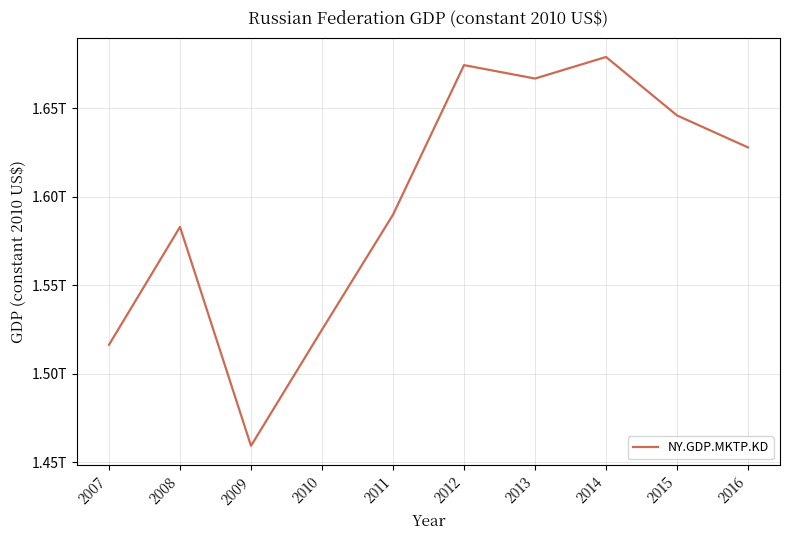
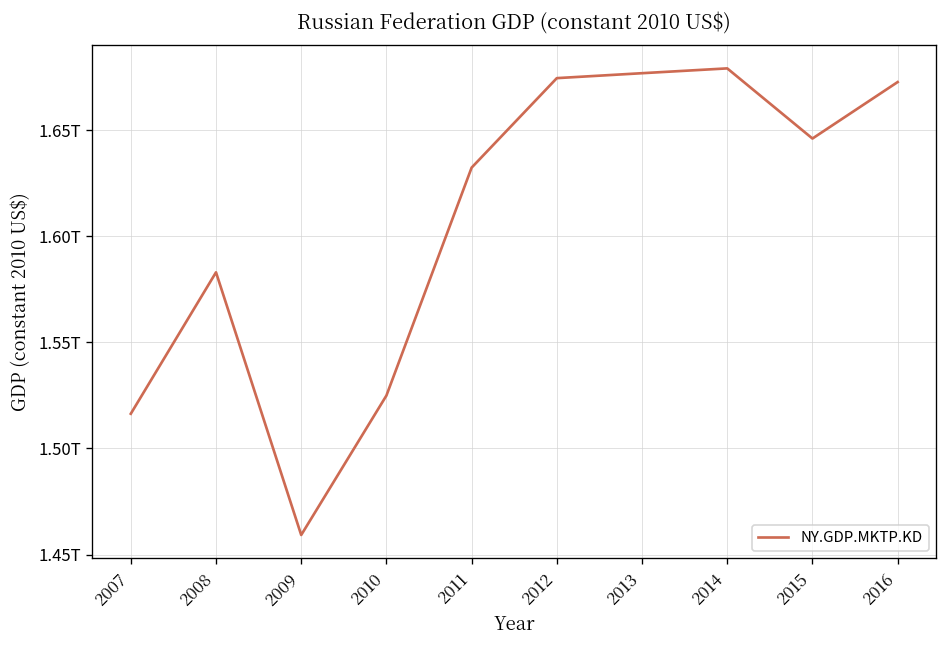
  {
    "2007": "1.516T",
    "2008": "1.583T",
    "2009": "1.459T",
    "2010": "1.525T",
-   "2011": "1.590T",
+   "2011": "1.632T",
    "2012": "1.675T",
-   "2013": "1.667T",
+   "2013": "1.677T",
    "2014": "1.679T",
    "2015": "1.646T",
-   "2016": "1.628T"
+   "2016": "1.673T"
  }
